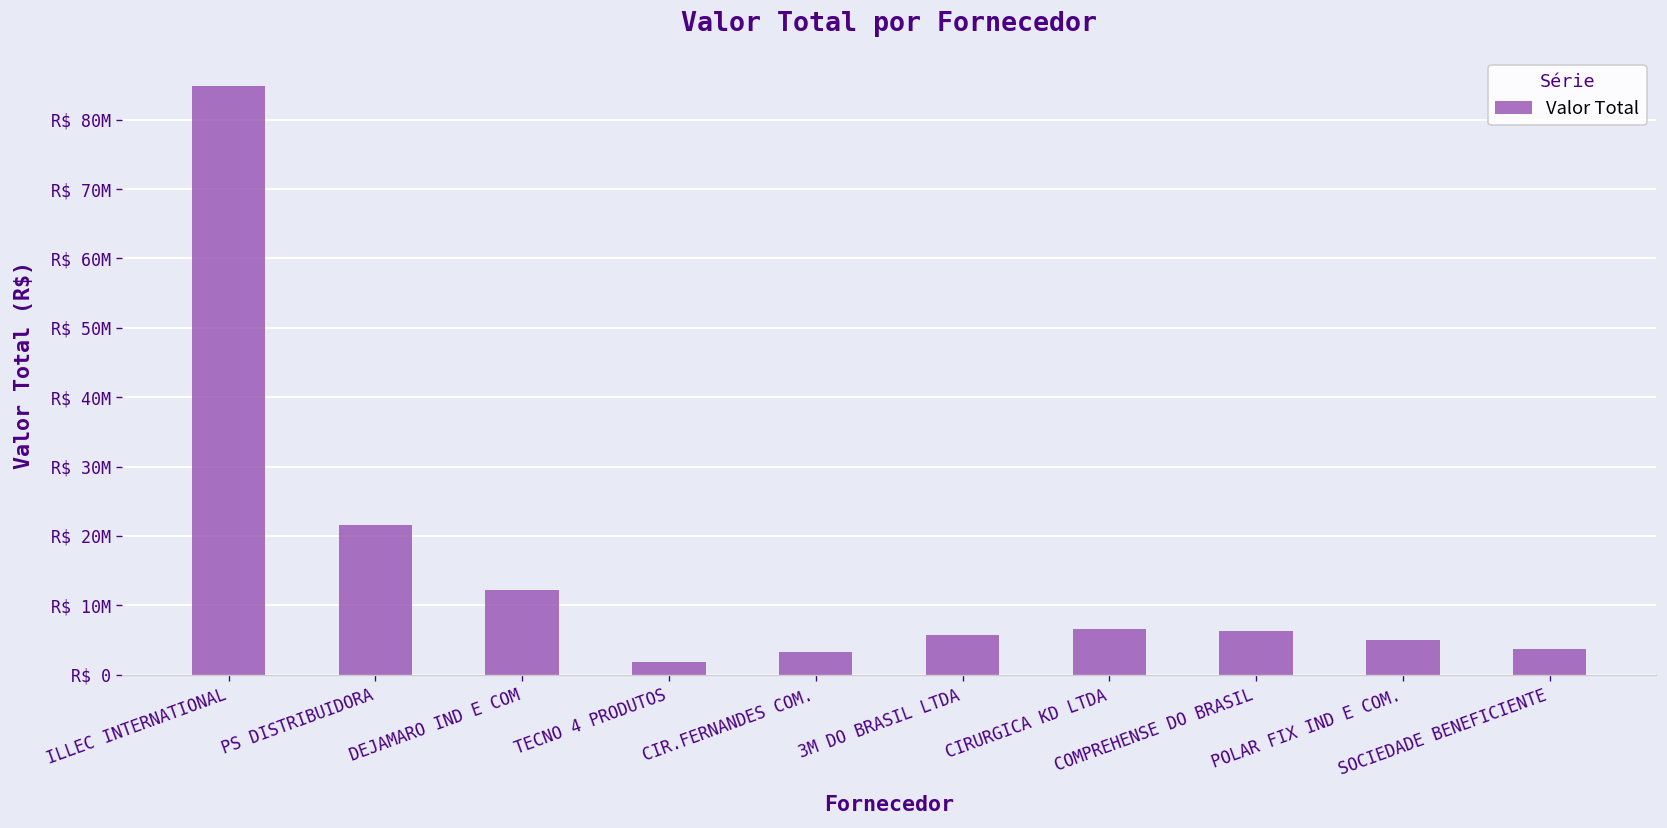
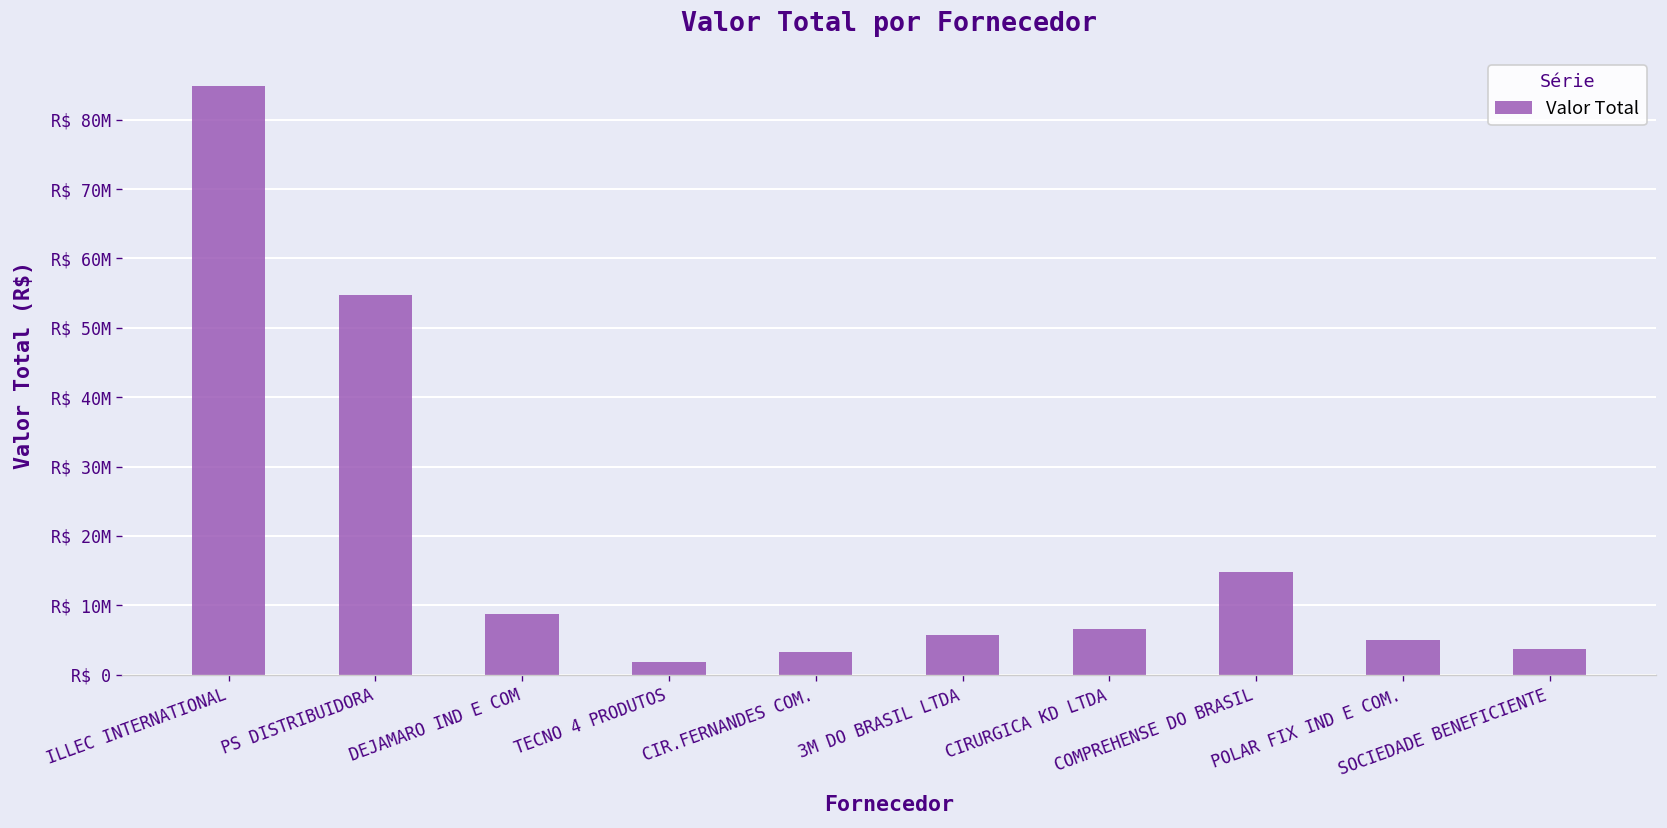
  {
    "ILLEC INTERNATIONAL": "R$ 85000000",
-   "PS DISTRIBUIDORA": "R$ 22000000",
-   "DEJAMARO IND E COM": "R$ 12000000",
+   "PS DISTRIBUIDORA": "R$ 55000000",
+   "DEJAMARO IND E COM": "R$ 9000000",
    "TECNO 4 PRODUTOS": "R$ 2000000",
    "CIR.FERNANDES COM.": "R$ 3000000",
    "3M DO BRASIL LTDA": "R$ 6000000",
    "CIRURGICA KD LTDA": "R$ 7000000",
-   "COMPREHENSE DO BRASIL": "R$ 6000000",
+   "COMPREHENSE DO BRASIL": "R$ 15000000",
    "POLAR FIX IND E COM.": "R$ 5000000",
    "SOCIEDADE BENEFICIENTE": "R$ 4000000"
  }
